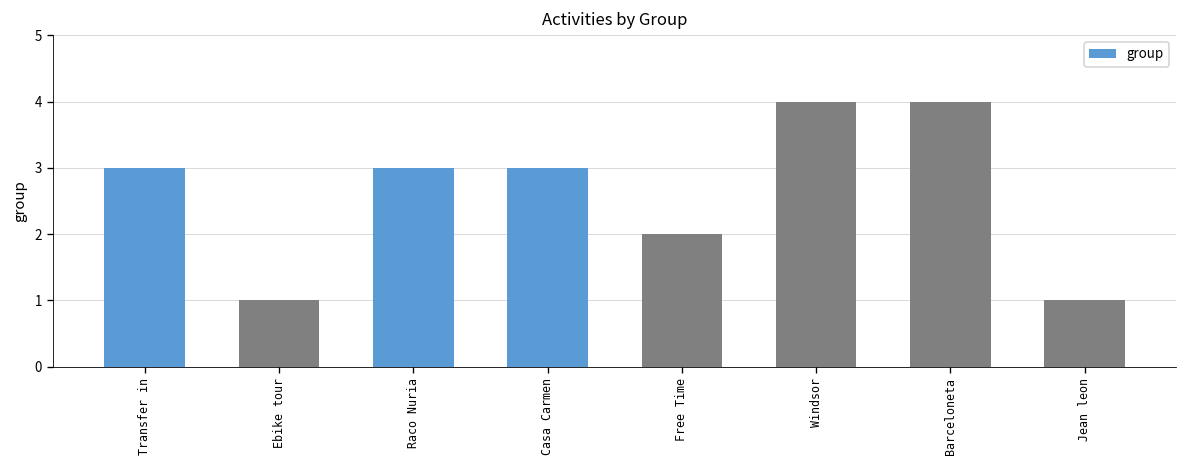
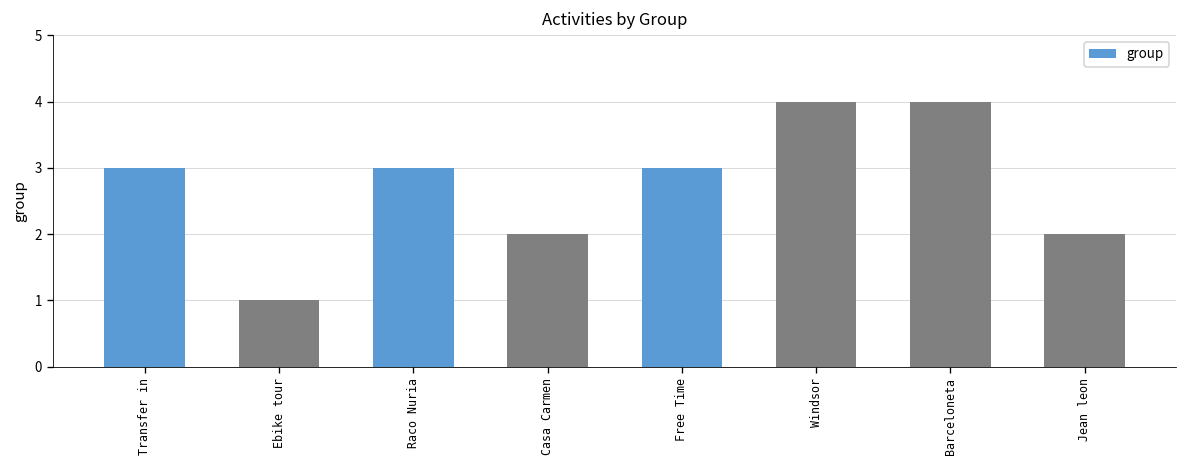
  {
    "Transfer in": 3,
    "Ebike tour": 1,
    "Raco Nuria": 3,
-   "Casa Carmen": 3,
-   "Free Time": 2,
+   "Casa Carmen": 2,
+   "Free Time": 3,
    "Windsor": 4,
    "Barceloneta": 4,
-   "Jean leon": 1
+   "Jean leon": 2
  }
